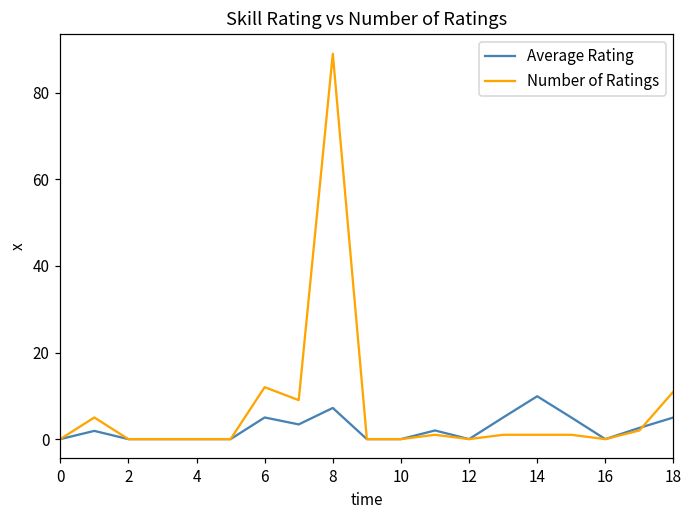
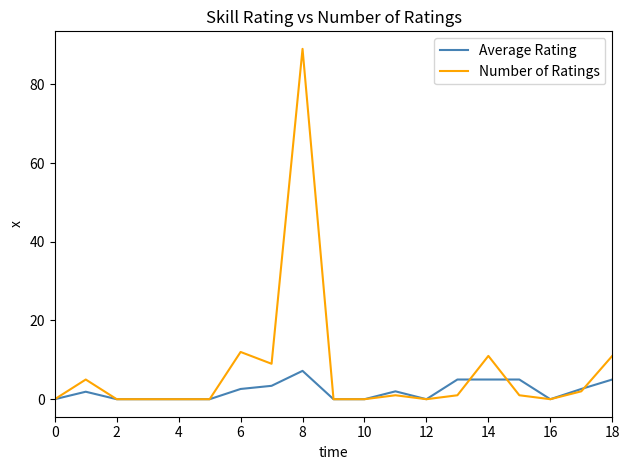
  {
    "Average Rating": {
-     "6": 5,
+     "6": 3,
      "8": 7,
-     "14": 10,
+     "14": 5,
      "18": 5
    },
    "Number of Ratings": {
      "6": 12,
      "8": 89,
-     "14": 1,
+     "14": 11,
      "18": 11
    }
  }
